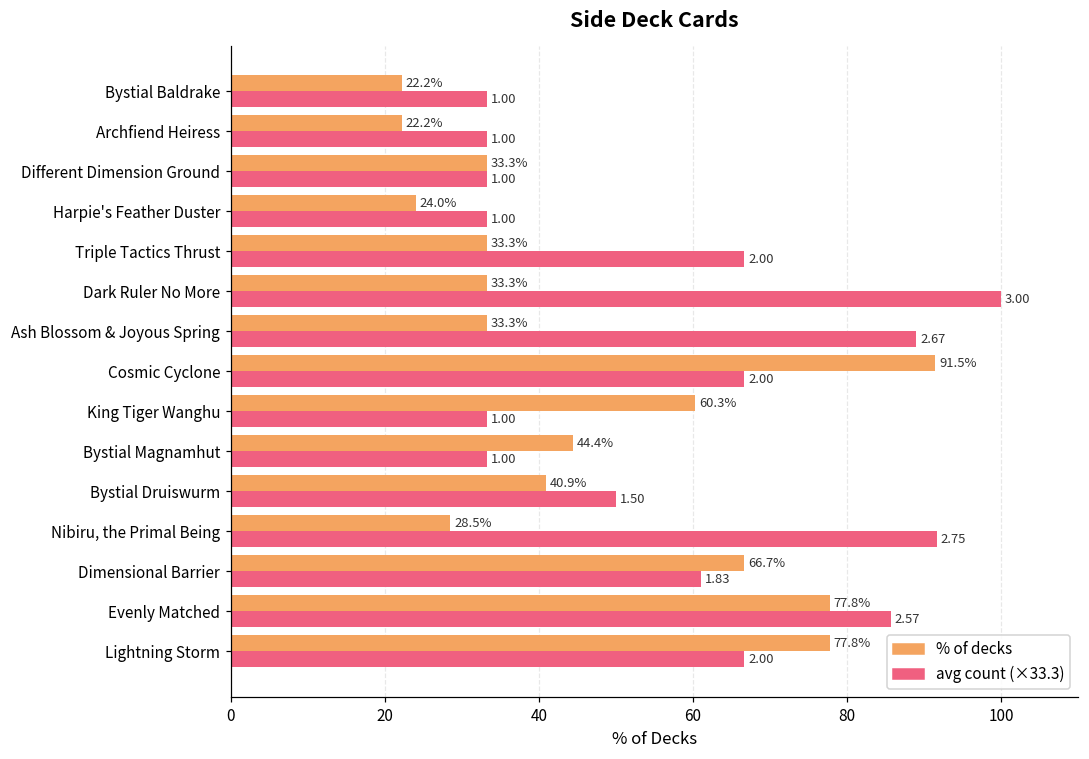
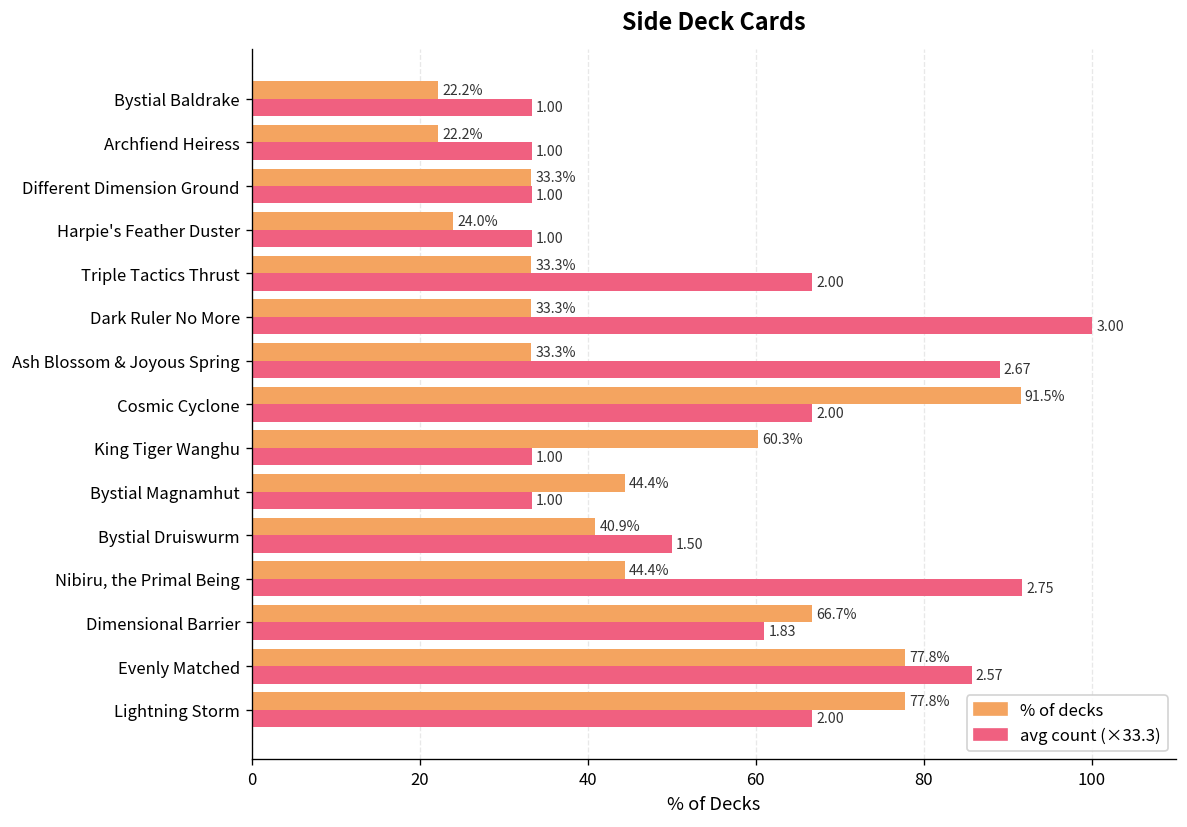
  {
    "% of decks": {
      "Bystial Baldrake": "22.2%",
      "Archfiend Heiress": "22.2%",
      "Different Dimension Ground": "33.3%",
      "Harpie's Feather Duster": "24.0%",
      "Triple Tactics Thrust": "33.3%",
      "Dark Ruler No More": "33.3%",
      "Ash Blossom & Joyous Spring": "33.3%",
      "Cosmic Cyclone": "91.5%",
      "King Tiger Wanghu": "60.3%",
      "Bystial Magnamhut": "44.4%",
      "Bystial Druiswurm": "40.9%",
-     "Nibiru, the Primal Being": "28.5%",
+     "Nibiru, the Primal Being": "44.4%",
      "Dimensional Barrier": "66.7%",
      "Evenly Matched": "77.8%",
      "Lightning Storm": "77.8%"
    }
  }
